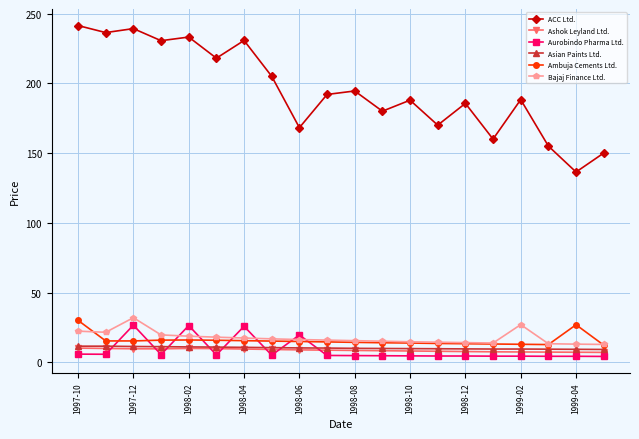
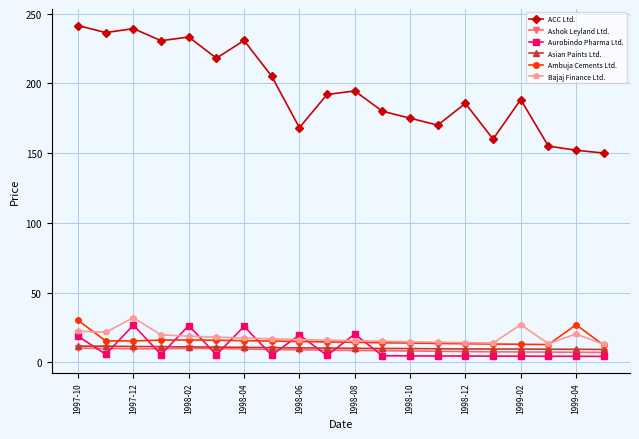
  {
    "ACC Ltd.": {
      "1997-10": 241,
      "1997-12": 239,
      "1998-02": 233,
      "1998-04": 231,
      "1998-06": 168,
      "1998-08": 195,
-     "1998-10": 188,
+     "1998-10": 175,
      "1998-12": 186,
      "1999-02": 188,
-     "1999-04": 136
+     "1999-04": 152
    },
    "Ashok Leyland Ltd.": {
      "1998-12": 8,
      "1999-02": 7,
      "1999-04": 7
    },
    "Aurobindo Pharma Ltd.": {
-     "1997-10": 6,
+     "1997-10": 19,
      "1997-12": 27,
      "1998-02": 26,
      "1998-04": 26,
      "1998-06": 20,
-     "1998-08": 5,
+     "1998-08": 20,
      "1998-10": 5,
      "1998-12": 5,
      "1999-02": 4,
      "1999-04": 4
    },
    "Asian Paints Ltd.": {
      "1998-12": 10,
      "1999-02": 10,
      "1999-04": 9
    },
    "Ambuja Cements Ltd.": {
      "1997-10": 30,
      "1997-12": 15,
      "1998-02": 16,
      "1998-04": 16,
      "1999-02": 13,
      "1999-04": 27
    },
    "Bajaj Finance Ltd.": {
      "1997-10": 22,
      "1997-12": 32,
      "1998-02": 19,
      "1998-04": 17,
      "1999-02": 27,
-     "1999-04": 13
+     "1999-04": 20
    }
  }
